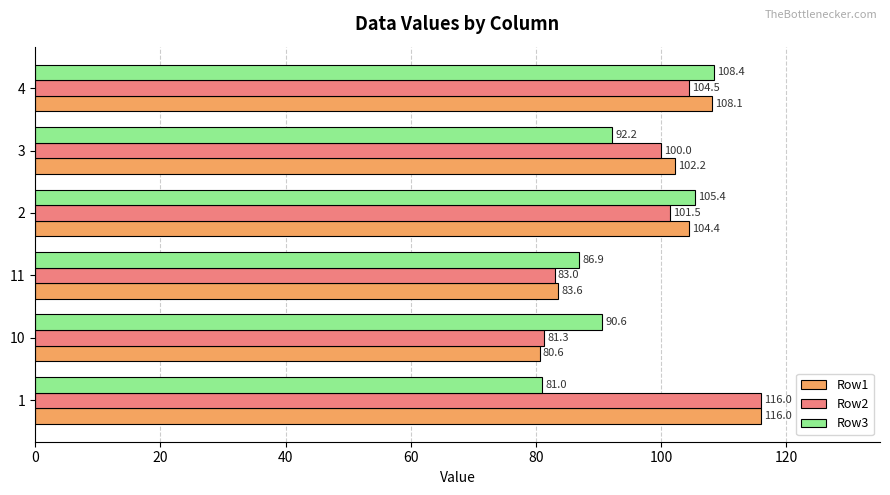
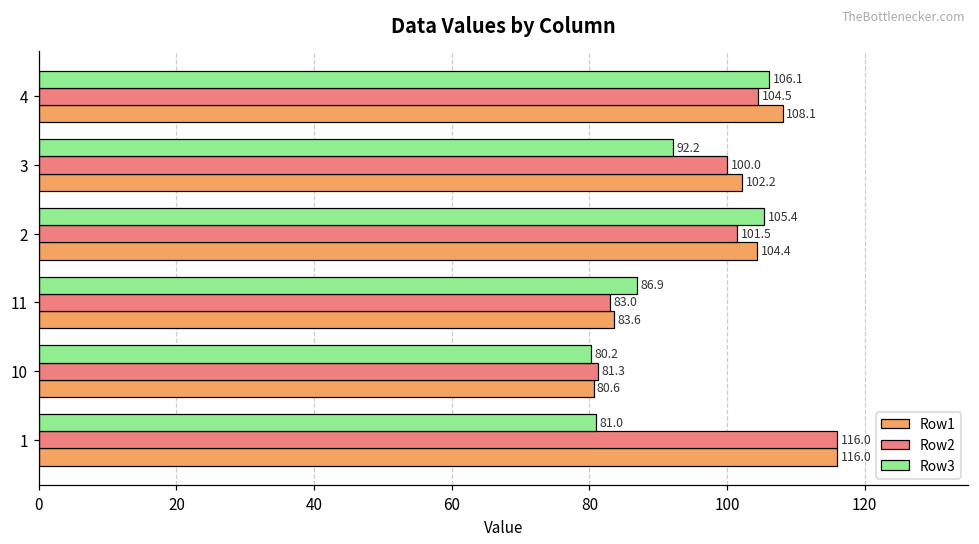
  {
    "Row3": {
-     "4": 108.4,
+     "4": 106.1,
      "3": 92.2,
      "2": 105.4,
      "11": 86.9,
-     "10": 90.6,
+     "10": 80.2,
      "1": 81.0
    }
  }
